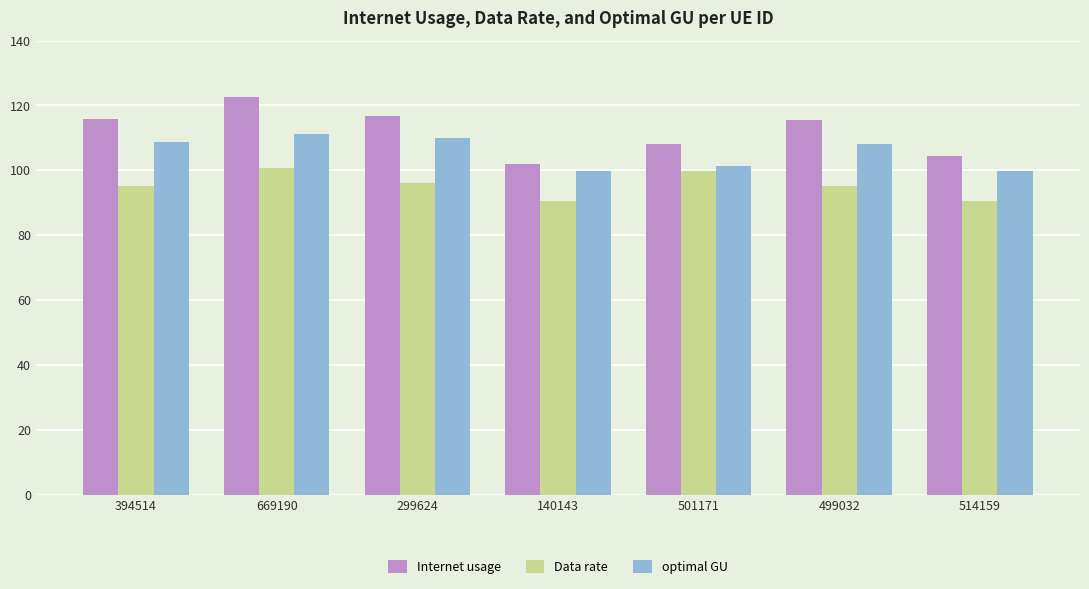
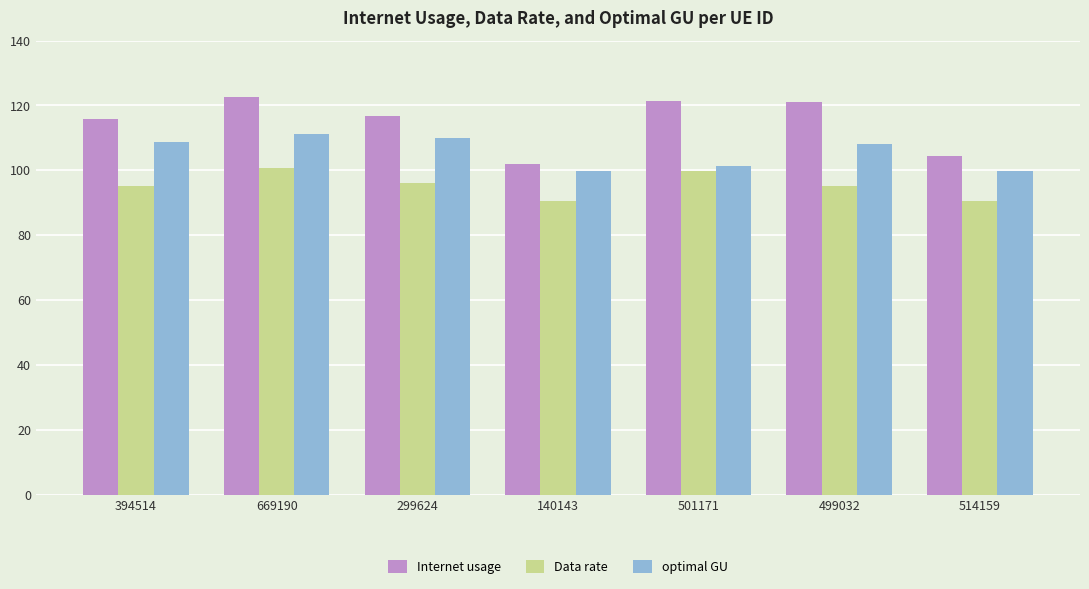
  {
    "Internet usage": {
      "394514": 116,
      "669190": 123,
      "299624": 117,
      "140143": 102,
-     "501171": 108,
-     "499032": 116,
+     "501171": 121,
+     "499032": 121,
      "514159": 104
    },
    "Data rate": {
      "394514": 95,
      "669190": 101,
      "299624": 96,
      "140143": 91,
      "501171": 100,
      "499032": 95,
      "514159": 91
    },
    "optimal GU": {
      "394514": 109,
      "669190": 111,
      "299624": 110,
      "140143": 100,
      "501171": 101,
      "499032": 108,
      "514159": 100
    }
  }
